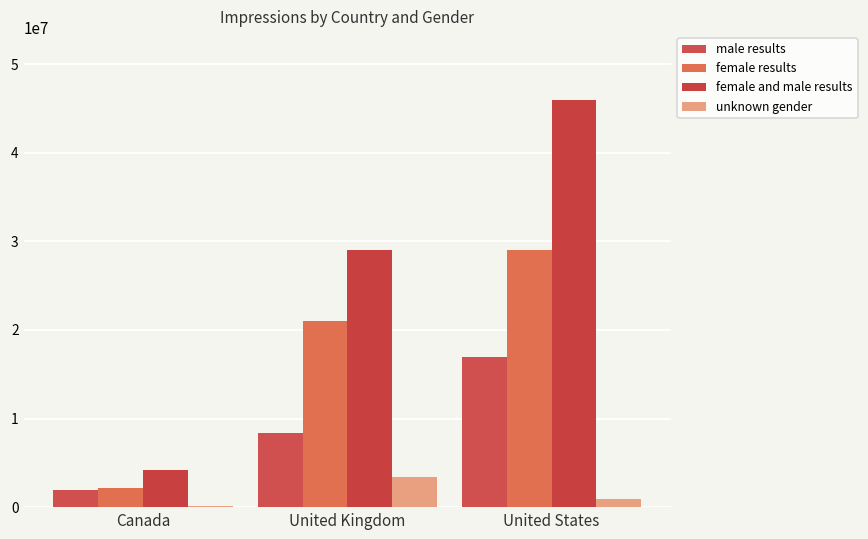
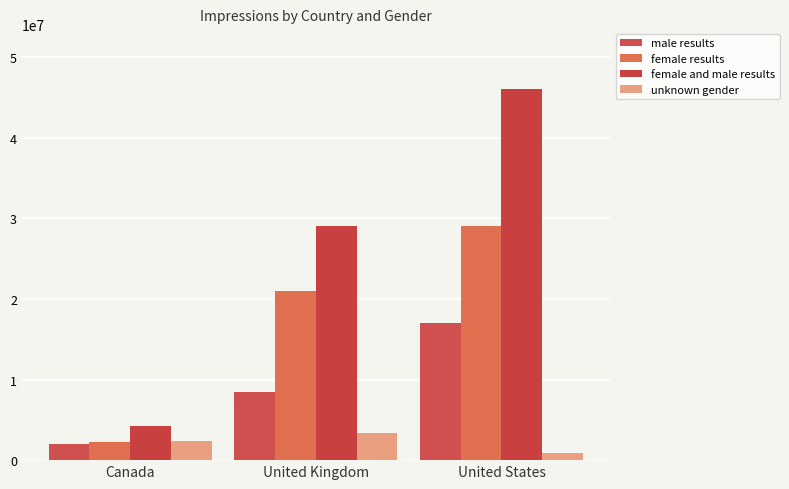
  {
    "unknown gender": {
-     "Canada": 0,
+     "Canada": 2000000,
      "United Kingdom": 3000000,
      "United States": 1000000
    }
  }
